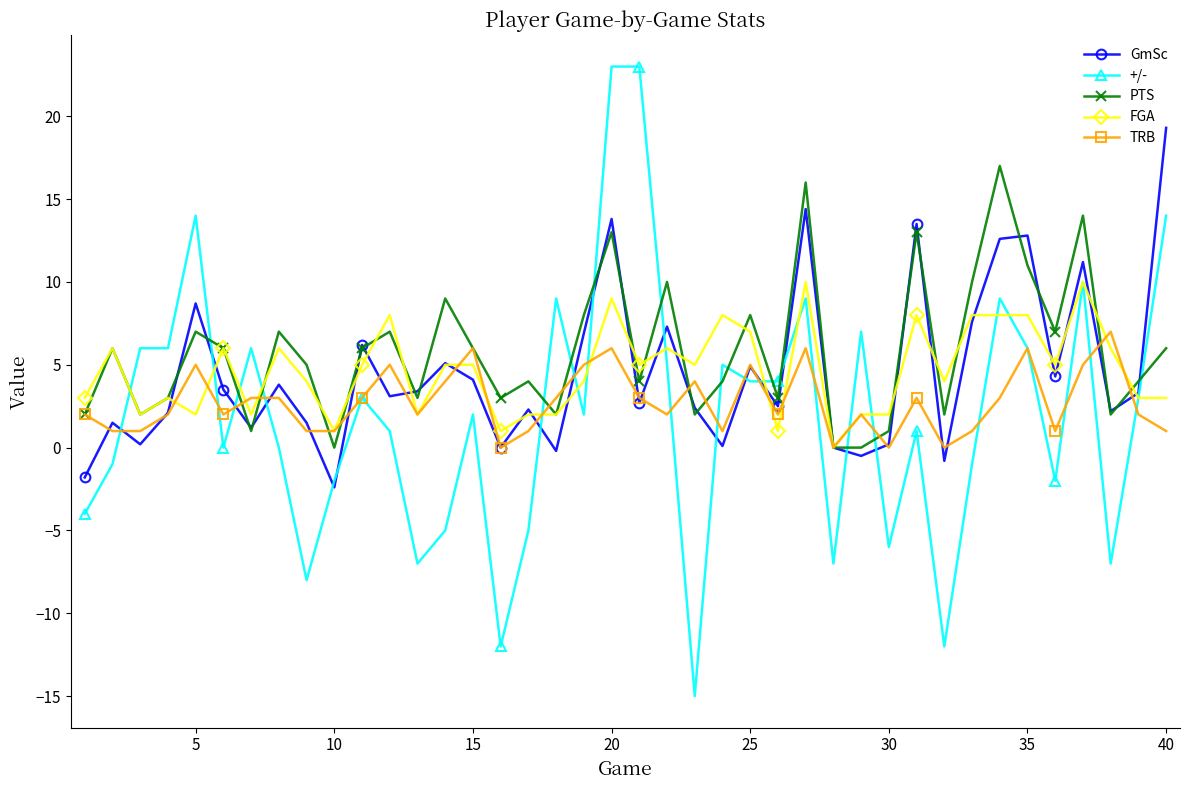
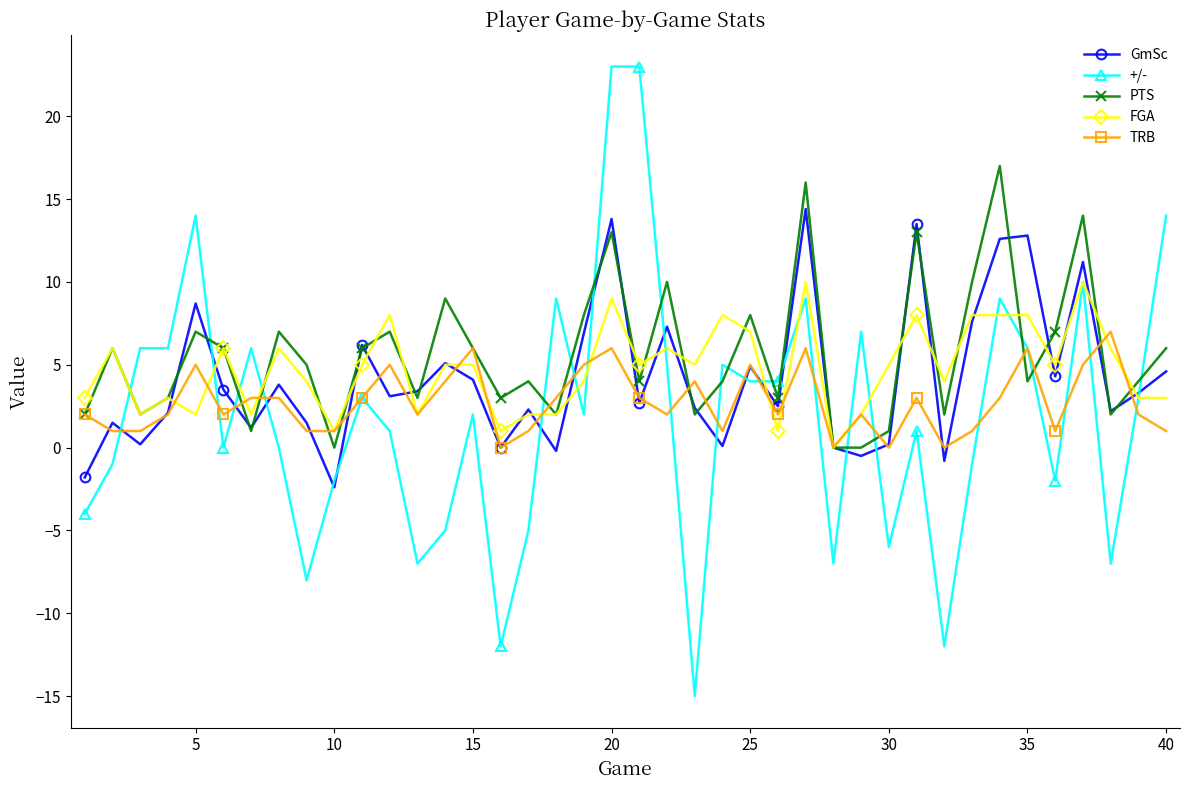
  {
    "GmSc": {
      "5": 8.7,
      "10": -2.4,
      "15": 4.1,
      "20": 13.8,
      "30": 0.2,
      "35": 12.8,
-     "40": 19.3
+     "40": 4.6
    },
    "+/-": {
      "5": 14.0,
      "10": -2.0,
      "15": 2.0,
      "20": 23.0,
      "25": 4.0,
      "30": -6.0,
      "40": 14.0
    },
    "PTS": {
      "5": 7,
      "10": 0,
      "20": 13,
      "25": 8,
      "30": 1,
-     "35": 11,
+     "35": 4,
      "40": 6
    },
    "FGA": {
      "5": 2,
      "15": 5,
      "20": 9,
      "25": 7,
-     "30": 2,
+     "30": 5,
      "35": 8,
      "40": 3
    },
    "TRB": {
      "5": 5.0,
      "20": 6.0,
      "30": 0.0,
      "40": 1.0
    }
  }
